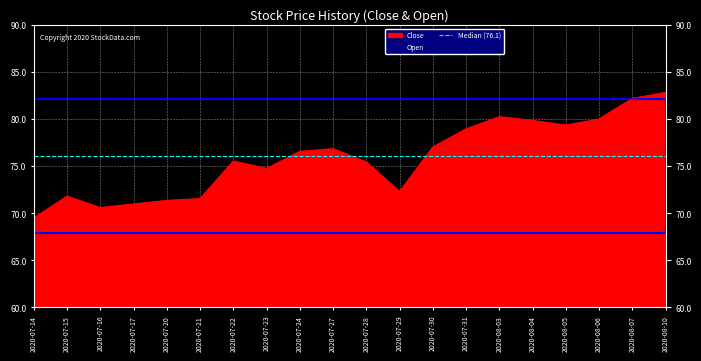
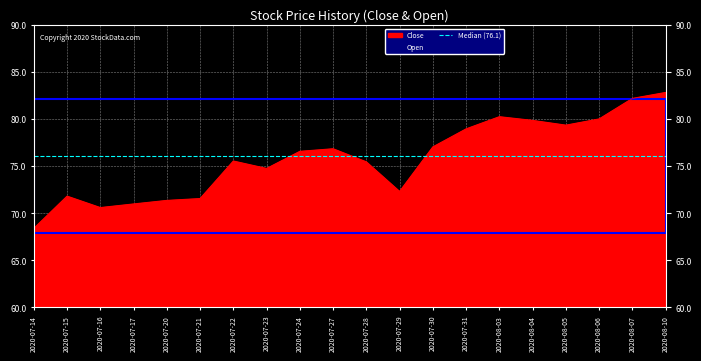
  {
    "Close": {
-     "2020-07-14": 70,
+     "2020-07-14": 68,
      "2020-07-15": 72,
      "2020-07-16": 71,
      "2020-07-17": 71,
      "2020-07-20": 71,
      "2020-07-22": 76,
      "2020-07-23": 75,
      "2020-07-24": 77,
      "2020-07-27": 77,
      "2020-07-28": 75,
      "2020-07-29": 72,
      "2020-07-30": 77,
      "2020-07-31": 79,
      "2020-08-03": 80,
      "2020-08-04": 80,
      "2020-08-05": 79,
      "2020-08-06": 80,
      "2020-08-07": 82,
      "2020-08-10": 83
    },
    "Open": {
      "2020-07-14": 68,
      "2020-07-15": 71,
      "2020-07-16": 71,
      "2020-07-17": 71,
      "2020-07-20": 71,
      "2020-07-22": 74,
      "2020-07-23": 75,
      "2020-07-24": 73,
      "2020-07-27": 75,
      "2020-07-28": 77,
      "2020-07-29": 76,
      "2020-07-30": 74,
      "2020-07-31": 77,
      "2020-08-03": 79,
      "2020-08-04": 80,
      "2020-08-05": 80,
      "2020-08-06": 79,
      "2020-08-07": 80,
      "2020-08-10": 82
    }
  }
